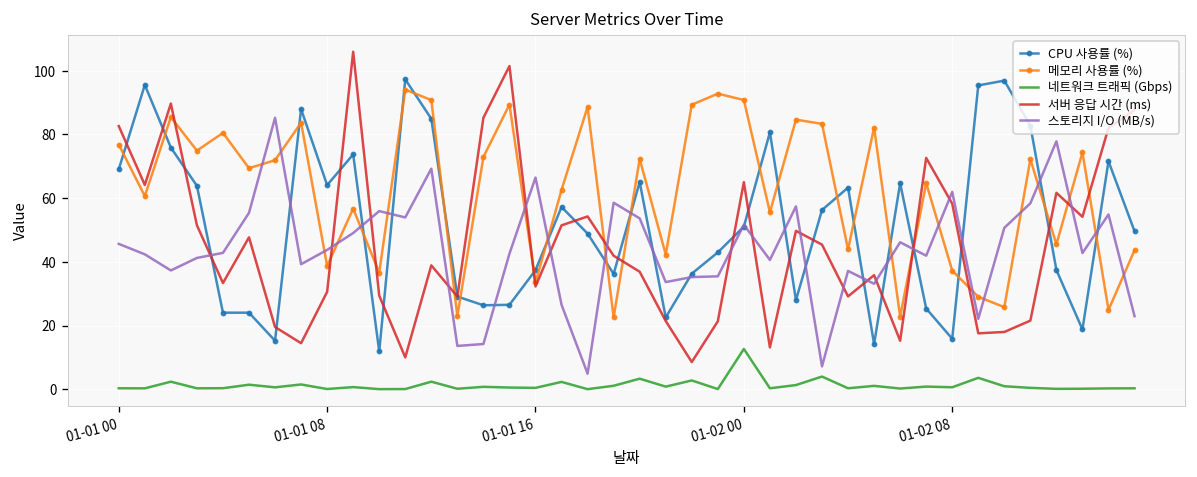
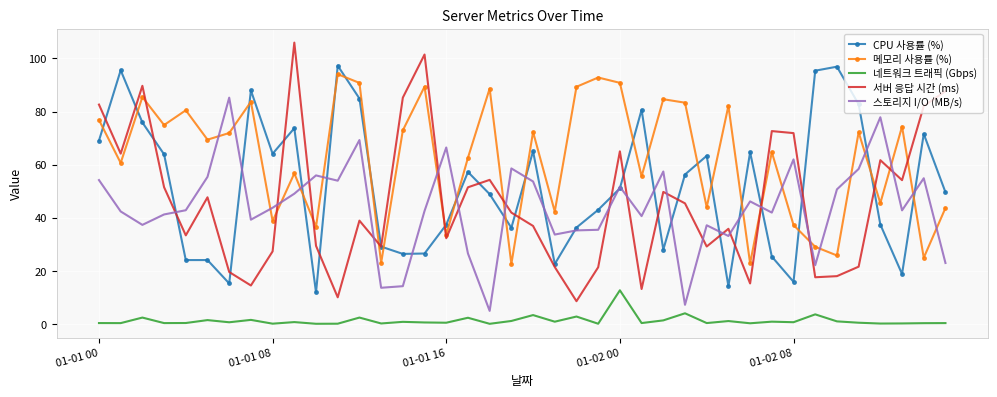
  {
    "CPU 사용률 (%)": {
      "01-01 00": 69,
      "01-01 08": 64,
      "01-01 16": 37,
      "01-02 08": 16
    },
    "메모리 사용률 (%)": {
      "01-01 00": 77,
      "01-01 08": 39,
      "01-01 16": 34,
      "01-02 00": 91,
      "01-02 08": 37
    },
    "네트워크 트래픽 (Gbps)": {
      "01-01 00": 0,
      "01-01 08": 0,
      "01-01 16": 0,
      "01-02 00": 13,
      "01-02 08": 1
    },
    "서버 응답 시간 (ms)": {
      "01-01 00": 83,
-     "01-01 08": 31,
+     "01-01 08": 27,
      "01-01 16": 32,
      "01-02 00": 65,
-     "01-02 08": 58
+     "01-02 08": 72
    },
    "스토리지 I/O (MB/s)": {
-     "01-01 00": 46,
+     "01-01 00": 54,
      "01-01 08": 44,
      "01-01 16": 66,
      "01-02 08": 62
    }
  }
